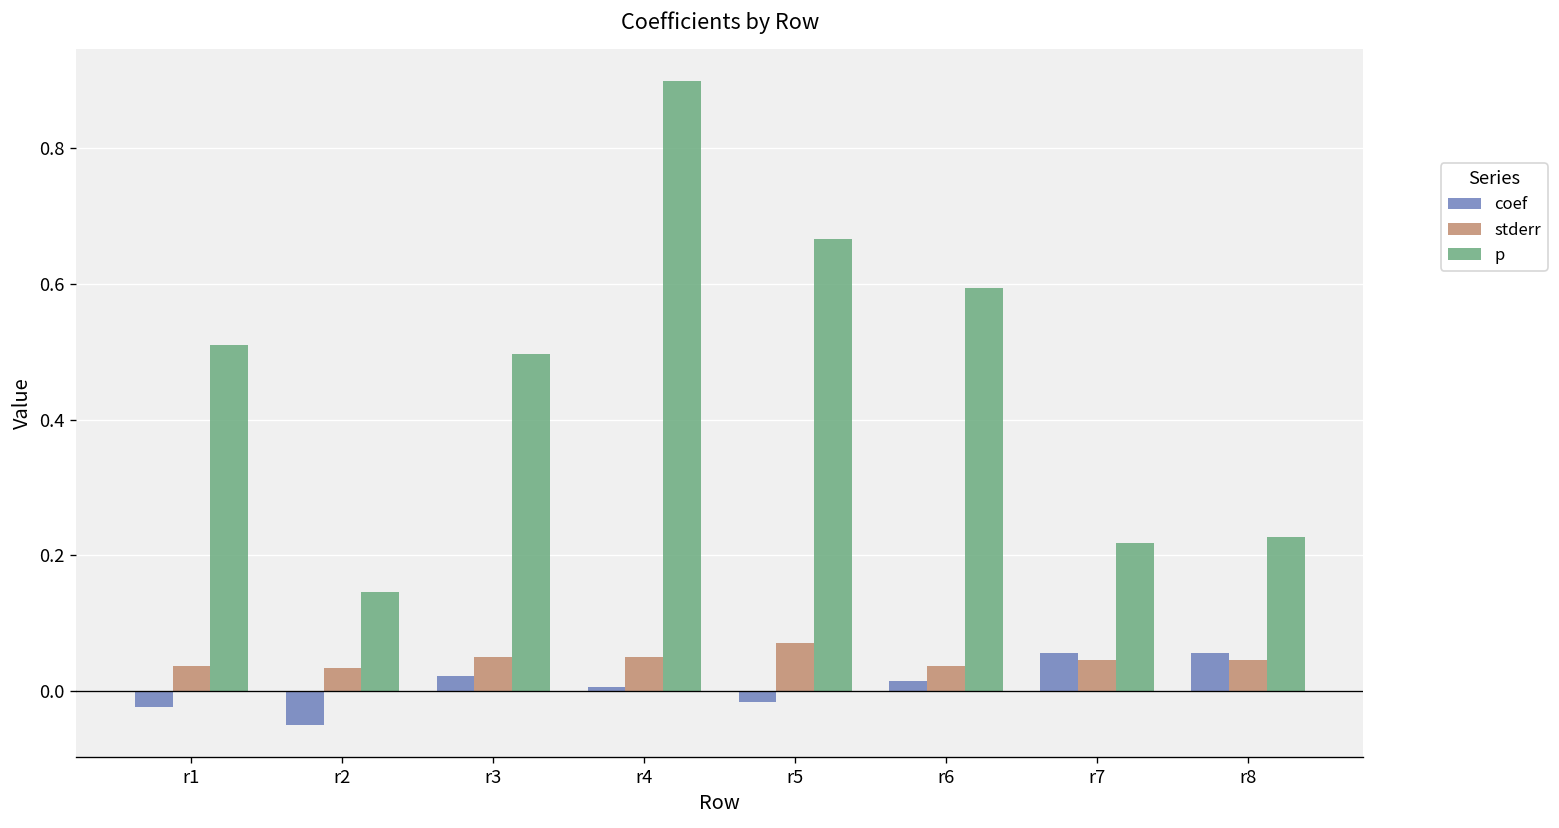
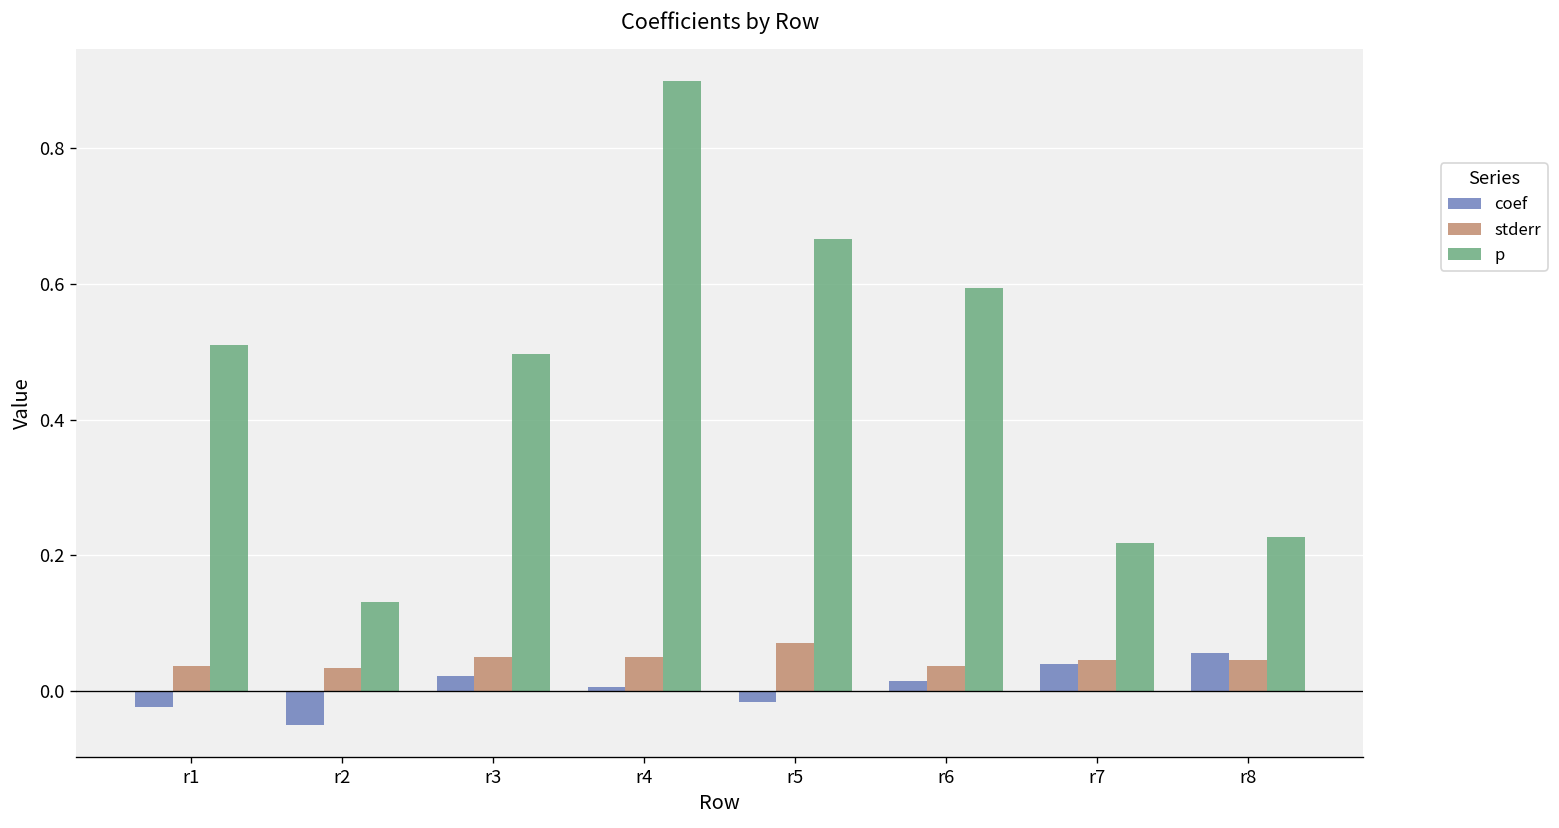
  {
    "coef": {
      "r1": -0.02,
      "r2": -0.05,
      "r3": 0.02,
      "r4": 0.01,
      "r5": -0.02,
      "r6": 0.01,
-     "r7": 0.06,
+     "r7": 0.04,
      "r8": 0.06
    },
    "stderr": {
      "r1": 0.04,
      "r2": 0.03,
      "r3": 0.05,
      "r4": 0.05,
      "r5": 0.07,
      "r6": 0.04,
      "r7": 0.05,
      "r8": 0.05
    },
    "p": {
      "r1": 0.51,
-     "r2": 0.15,
+     "r2": 0.13,
      "r3": 0.50,
      "r4": 0.90,
      "r5": 0.67,
      "r6": 0.59,
      "r7": 0.22,
      "r8": 0.23
    }
  }
